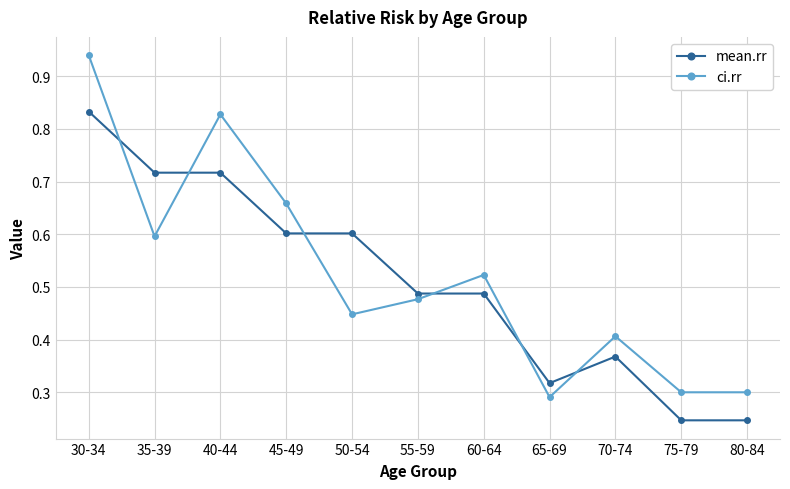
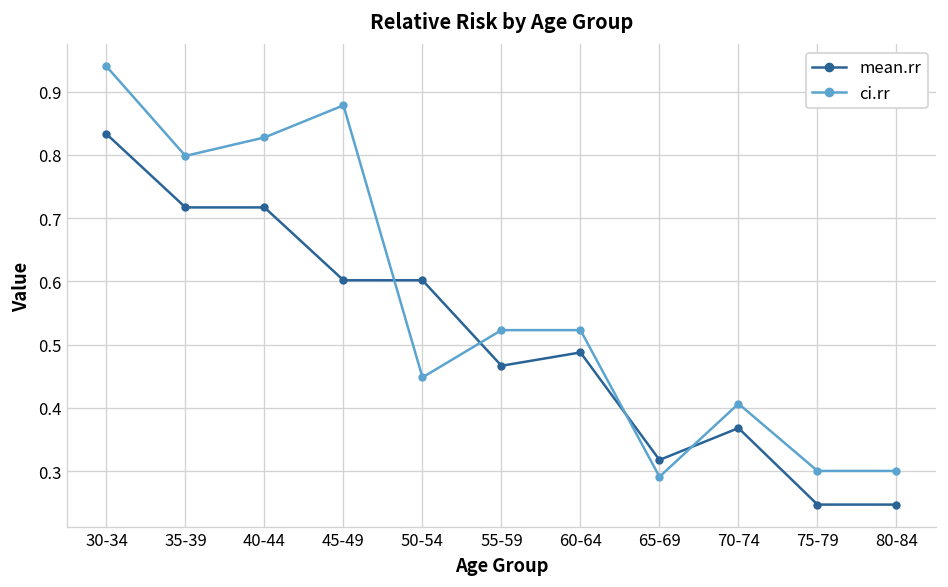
  {
    "mean.rr": {
      "30-34": 0.83,
      "35-39": 0.72,
      "40-44": 0.72,
      "45-49": 0.60,
      "50-54": 0.60,
-     "55-59": 0.49,
+     "55-59": 0.47,
      "60-64": 0.49,
      "65-69": 0.32,
      "70-74": 0.37,
      "75-79": 0.25,
      "80-84": 0.25
    },
    "ci.rr": {
      "30-34": 0.94,
-     "35-39": 0.60,
+     "35-39": 0.80,
      "40-44": 0.83,
-     "45-49": 0.66,
+     "45-49": 0.88,
      "50-54": 0.45,
-     "55-59": 0.48,
+     "55-59": 0.52,
      "60-64": 0.52,
      "65-69": 0.29,
      "70-74": 0.41,
      "75-79": 0.30,
      "80-84": 0.30
    }
  }
